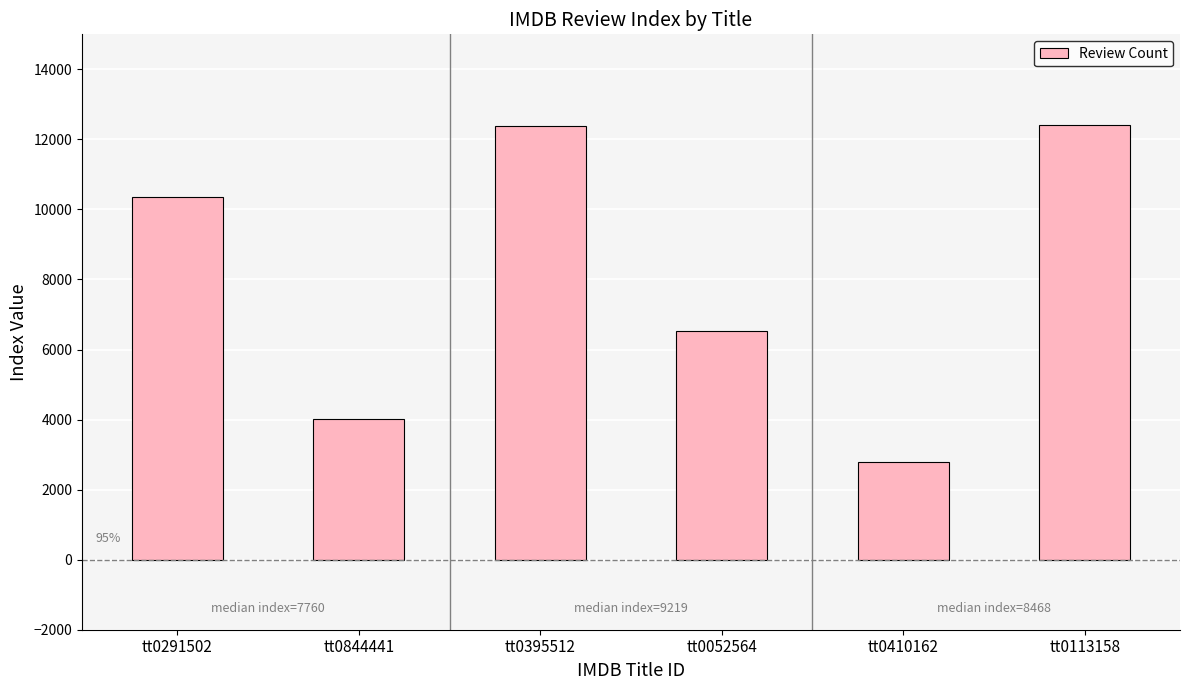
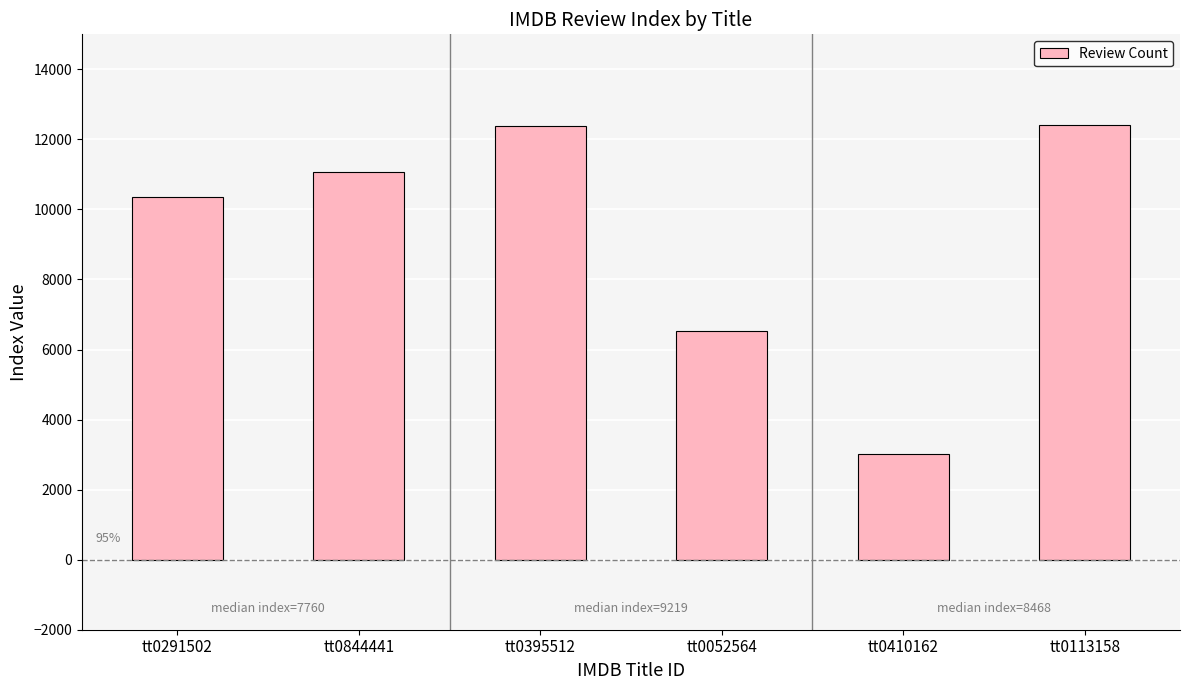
  {
    "tt0291502": 10300,
-   "tt0844441": 4000,
+   "tt0844441": 11100,
    "tt0395512": 12400,
    "tt0052564": 6500,
-   "tt0410162": 2800,
+   "tt0410162": 3000,
    "tt0113158": 12400
  }
